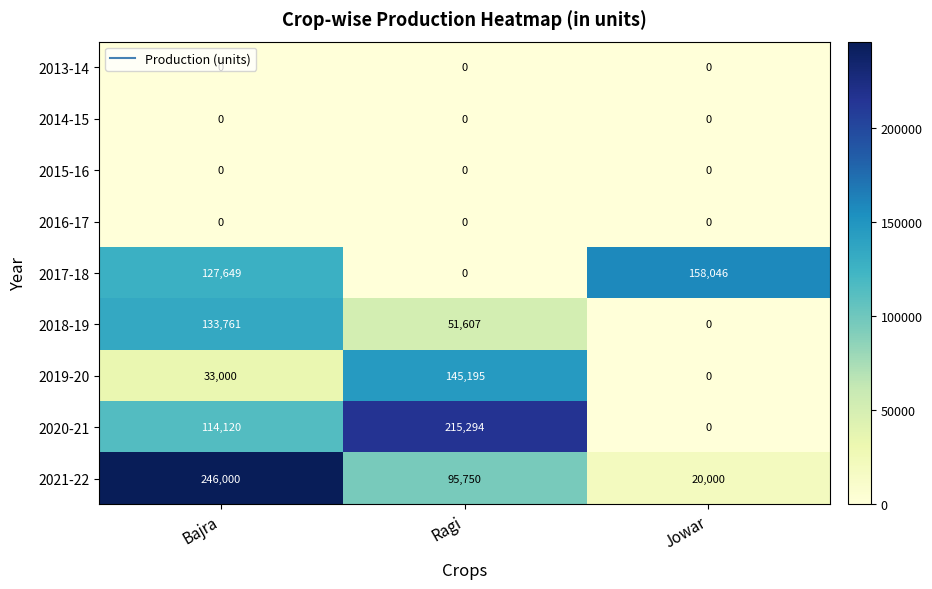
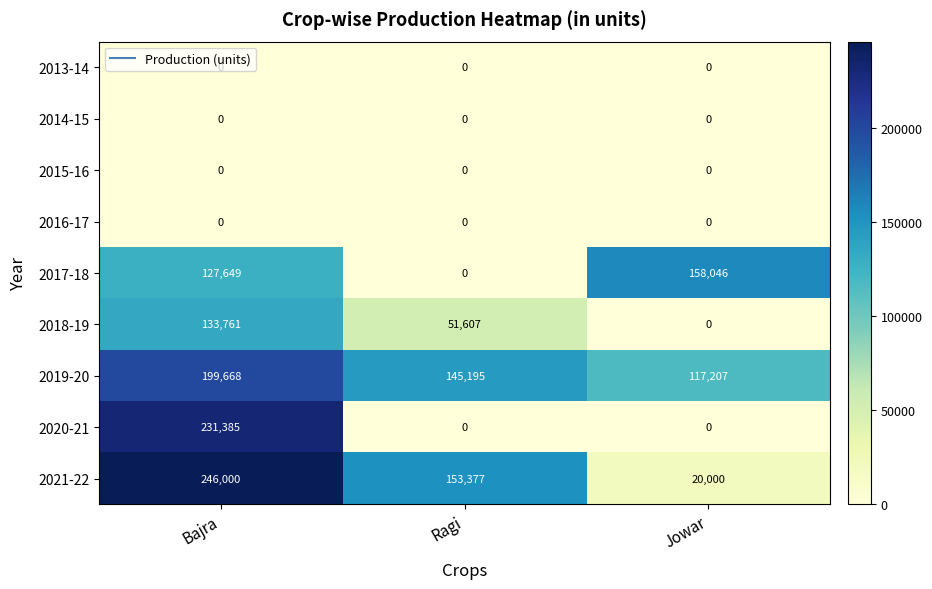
  {
    "2013-14": {
      "Ragi": "0",
      "Jowar": "0"
    },
    "2014-15": {
      "Bajra": "0",
      "Ragi": "0",
      "Jowar": "0"
    },
    "2015-16": {
      "Bajra": "0",
      "Ragi": "0",
      "Jowar": "0"
    },
    "2016-17": {
      "Bajra": "0",
      "Ragi": "0",
      "Jowar": "0"
    },
    "2017-18": {
      "Bajra": "127,649",
      "Ragi": "0",
      "Jowar": "158,046"
    },
    "2018-19": {
      "Bajra": "133,761",
      "Ragi": "51,607",
      "Jowar": "0"
    },
    "2019-20": {
-     "Bajra": "33,000",
+     "Bajra": "199,668",
      "Ragi": "145,195",
-     "Jowar": "0"
+     "Jowar": "117,207"
    },
    "2020-21": {
-     "Bajra": "114,120",
-     "Ragi": "215,294",
+     "Bajra": "231,385",
+     "Ragi": "0",
      "Jowar": "0"
    },
    "2021-22": {
      "Bajra": "246,000",
-     "Ragi": "95,750",
+     "Ragi": "153,377",
      "Jowar": "20,000"
    }
  }
